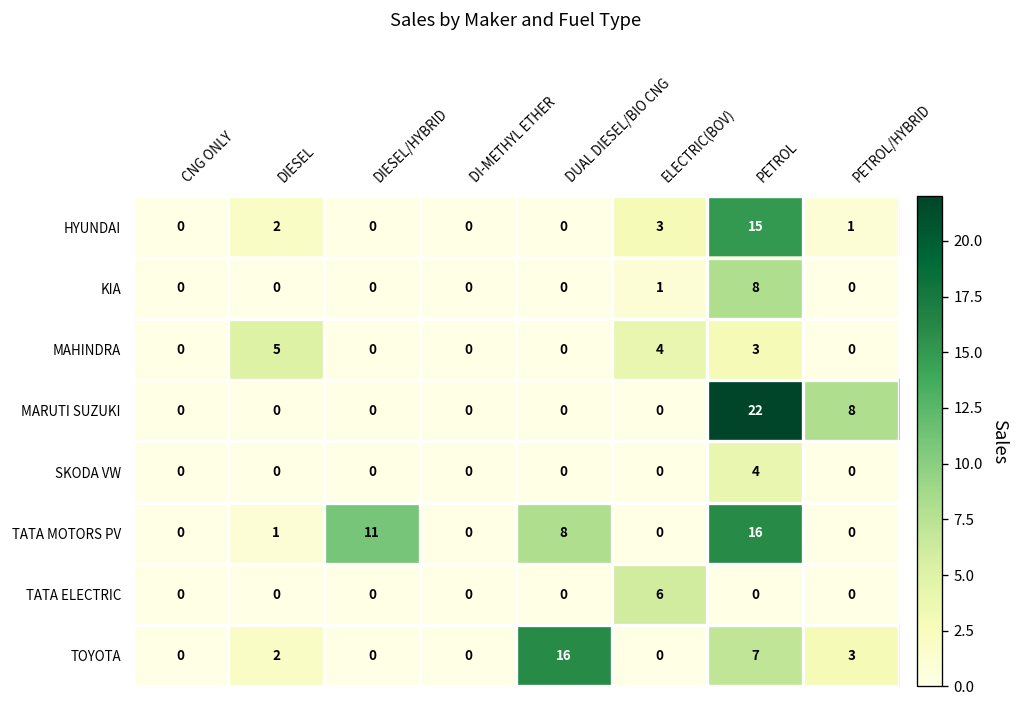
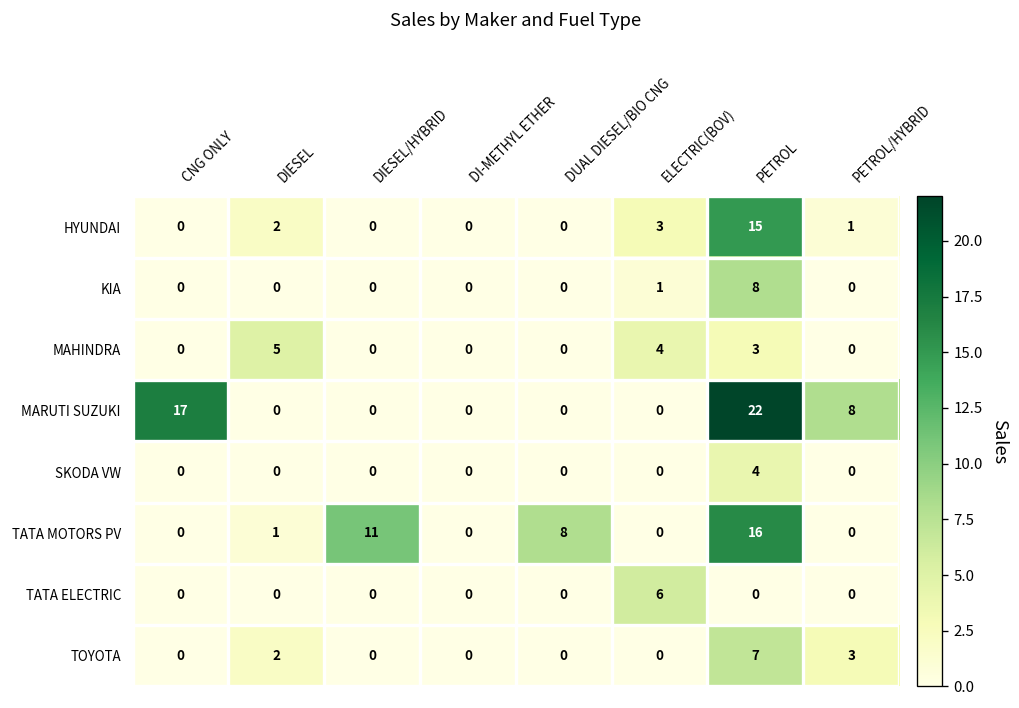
  {
    "HYUNDAI": {
      "CNG ONLY": 0,
      "DIESEL": 2,
      "DIESEL/HYBRID": 0,
      "DI-METHYL ETHER": 0,
      "DUAL DIESEL/BIO CNG": 0,
      "ELECTRIC(BOV)": 3,
      "PETROL": 15,
      "PETROL/HYBRID": 1
    },
    "KIA": {
      "CNG ONLY": 0,
      "DIESEL": 0,
      "DIESEL/HYBRID": 0,
      "DI-METHYL ETHER": 0,
      "DUAL DIESEL/BIO CNG": 0,
      "ELECTRIC(BOV)": 1,
      "PETROL": 8,
      "PETROL/HYBRID": 0
    },
    "MAHINDRA": {
      "CNG ONLY": 0,
      "DIESEL": 5,
      "DIESEL/HYBRID": 0,
      "DI-METHYL ETHER": 0,
      "DUAL DIESEL/BIO CNG": 0,
      "ELECTRIC(BOV)": 4,
      "PETROL": 3,
      "PETROL/HYBRID": 0
    },
    "MARUTI SUZUKI": {
-     "CNG ONLY": 0,
+     "CNG ONLY": 17,
      "DIESEL": 0,
      "DIESEL/HYBRID": 0,
      "DI-METHYL ETHER": 0,
      "DUAL DIESEL/BIO CNG": 0,
      "ELECTRIC(BOV)": 0,
      "PETROL": 22,
      "PETROL/HYBRID": 8
    },
    "SKODA VW": {
      "CNG ONLY": 0,
      "DIESEL": 0,
      "DIESEL/HYBRID": 0,
      "DI-METHYL ETHER": 0,
      "DUAL DIESEL/BIO CNG": 0,
      "ELECTRIC(BOV)": 0,
      "PETROL": 4,
      "PETROL/HYBRID": 0
    },
    "TATA MOTORS PV": {
      "CNG ONLY": 0,
      "DIESEL": 1,
      "DIESEL/HYBRID": 11,
      "DI-METHYL ETHER": 0,
      "DUAL DIESEL/BIO CNG": 8,
      "ELECTRIC(BOV)": 0,
      "PETROL": 16,
      "PETROL/HYBRID": 0
    },
    "TATA ELECTRIC": {
      "CNG ONLY": 0,
      "DIESEL": 0,
      "DIESEL/HYBRID": 0,
      "DI-METHYL ETHER": 0,
      "DUAL DIESEL/BIO CNG": 0,
      "ELECTRIC(BOV)": 6,
      "PETROL": 0,
      "PETROL/HYBRID": 0
    },
    "TOYOTA": {
      "CNG ONLY": 0,
      "DIESEL": 2,
      "DIESEL/HYBRID": 0,
      "DI-METHYL ETHER": 0,
-     "DUAL DIESEL/BIO CNG": 16,
+     "DUAL DIESEL/BIO CNG": 0,
      "ELECTRIC(BOV)": 0,
      "PETROL": 7,
      "PETROL/HYBRID": 3
    }
  }
